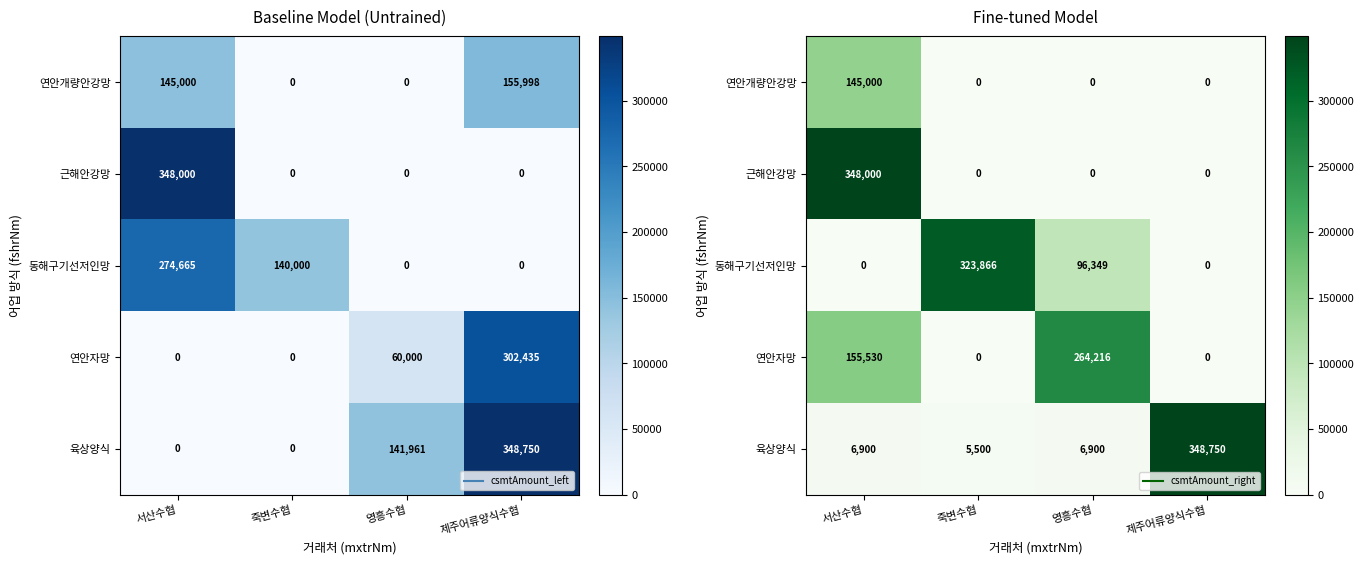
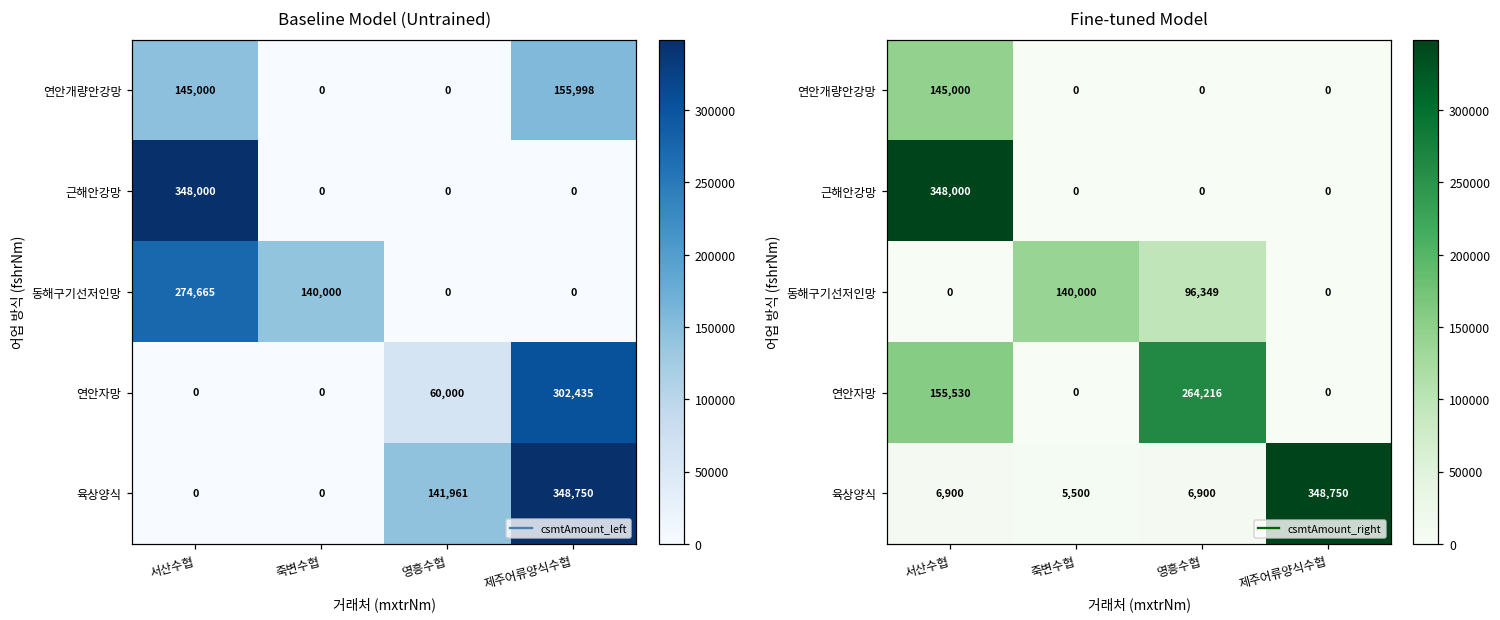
  {
    "Baseline Model (Untrained)": {
      "연안개량안강망": {
        "서산수협": "145,000",
        "죽변수협": "0",
        "영흥수협": "0",
        "제주어류양식수협": "155,998"
      },
      "근해안강망": {
        "서산수협": "348,000",
        "죽변수협": "0",
        "영흥수협": "0",
        "제주어류양식수협": "0"
      },
      "동해구기선저인망": {
        "서산수협": "274,665",
        "죽변수협": "140,000",
        "영흥수협": "0",
        "제주어류양식수협": "0"
      },
      "연안자망": {
        "서산수협": "0",
        "죽변수협": "0",
        "영흥수협": "60,000",
        "제주어류양식수협": "302,435"
      },
      "육상양식": {
        "서산수협": "0",
        "죽변수협": "0",
        "영흥수협": "141,961",
        "제주어류양식수협": "348,750"
      }
    },
    "Fine-tuned Model": {
      "연안개량안강망": {
        "서산수협": "145,000",
        "죽변수협": "0",
        "영흥수협": "0",
        "제주어류양식수협": "0"
      },
      "근해안강망": {
        "서산수협": "348,000",
        "죽변수협": "0",
        "영흥수협": "0",
        "제주어류양식수협": "0"
      },
      "동해구기선저인망": {
        "서산수협": "0",
-       "죽변수협": "323,866",
+       "죽변수협": "140,000",
        "영흥수협": "96,349",
        "제주어류양식수협": "0"
      },
      "연안자망": {
        "서산수협": "155,530",
        "죽변수협": "0",
        "영흥수협": "264,216",
        "제주어류양식수협": "0"
      },
      "육상양식": {
        "서산수협": "6,900",
        "죽변수협": "5,500",
        "영흥수협": "6,900",
        "제주어류양식수협": "348,750"
      }
    }
  }
